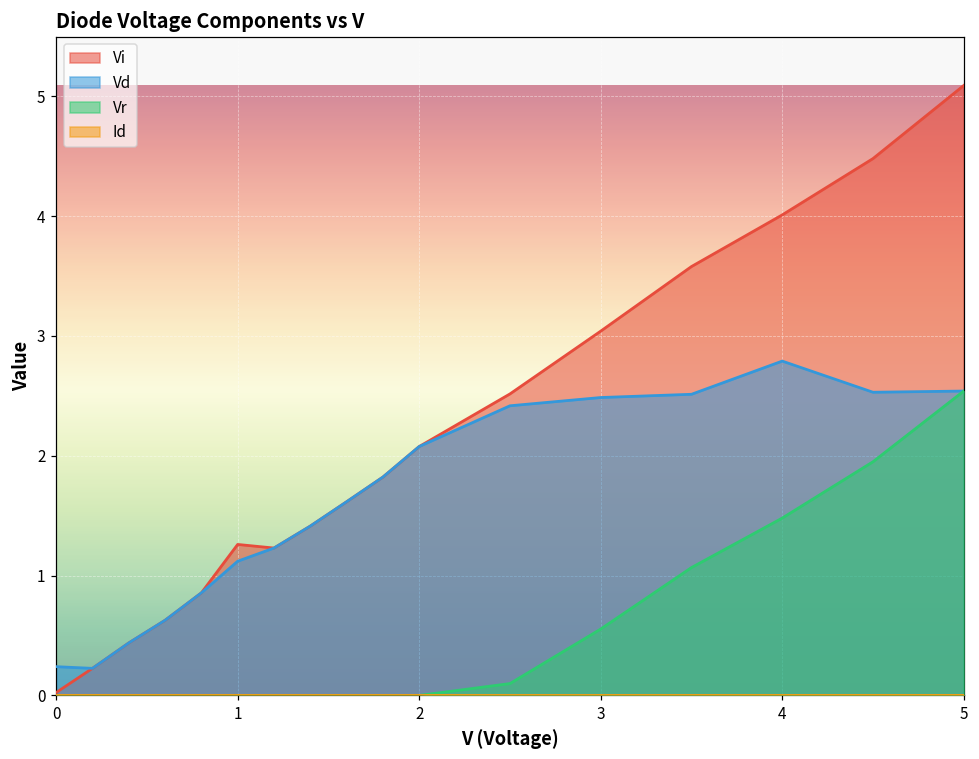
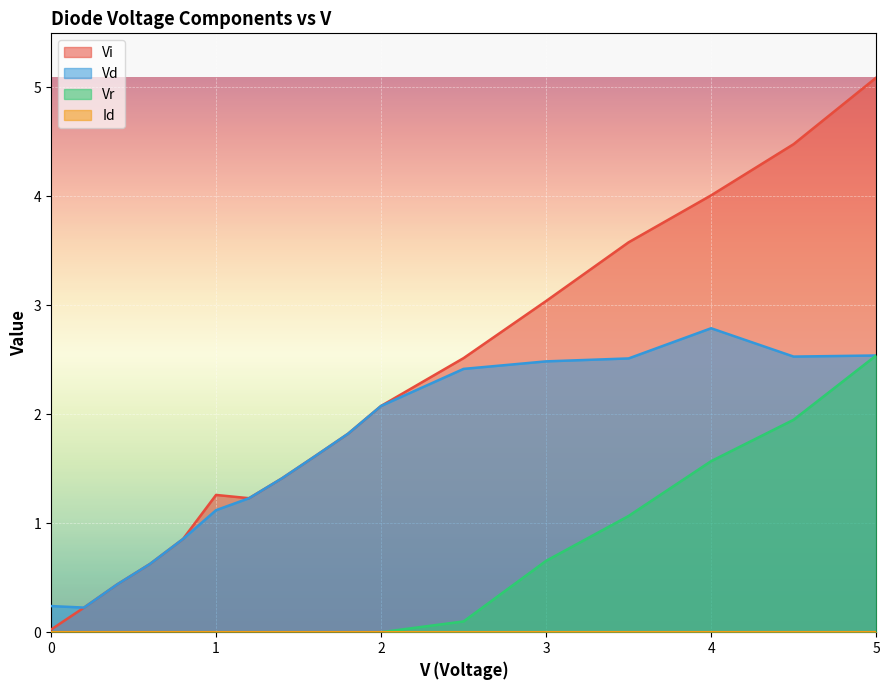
  {
    "Vi": {
      "0": 0.02,
      "1": 1.26,
      "3": 3.04,
      "4": 4.01,
      "5": 5.09
    },
    "Vd": {
      "0": 0.24,
      "1": 1.12,
      "3": 2.49,
      "4": 2.79
    },
    "Vr": {
-     "3": 0.55,
-     "4": 1.48
+     "3": 0.66,
+     "4": 1.57
    },
    "Id": {
      "3": 0.00,
      "4": 0.00,
      "5": 0.00
    }
  }
